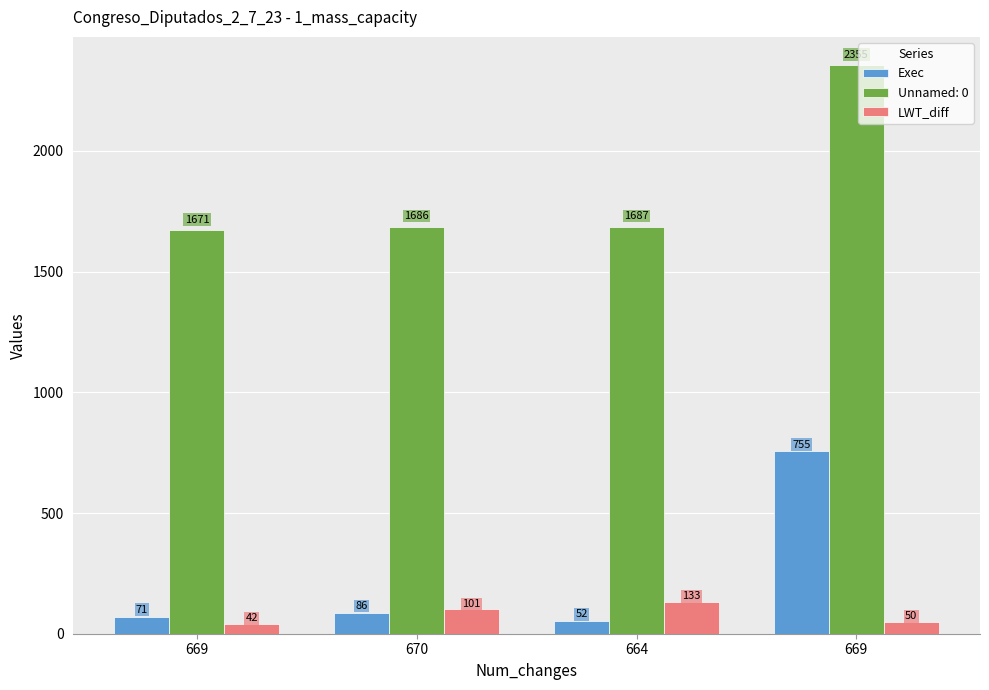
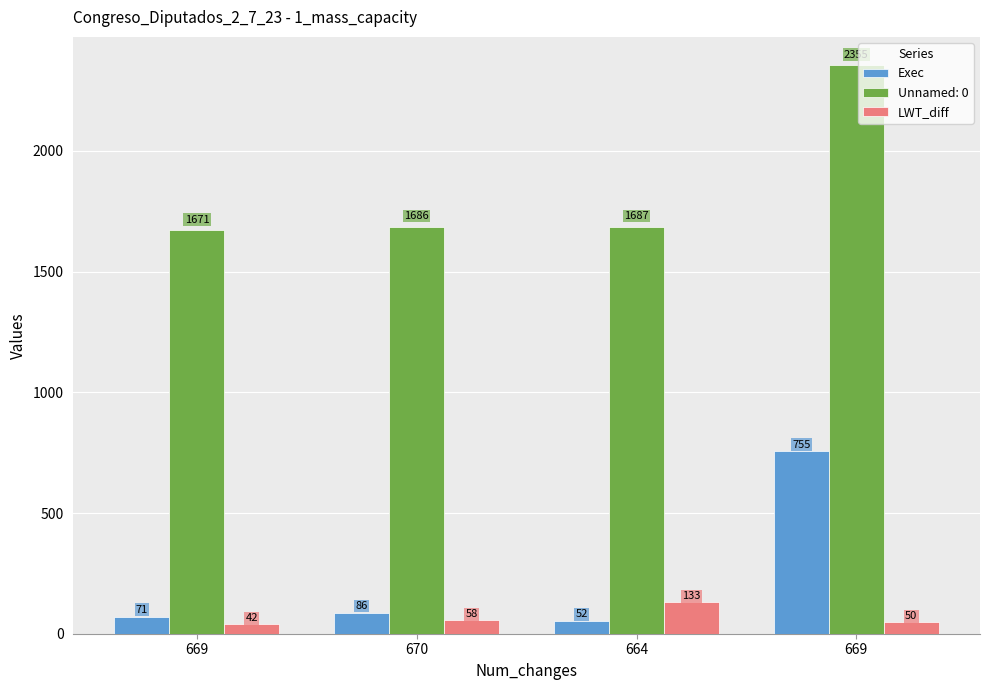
  {
    "LWT_diff": {
-     "670": 101
+     "670": 58
    }
  }
